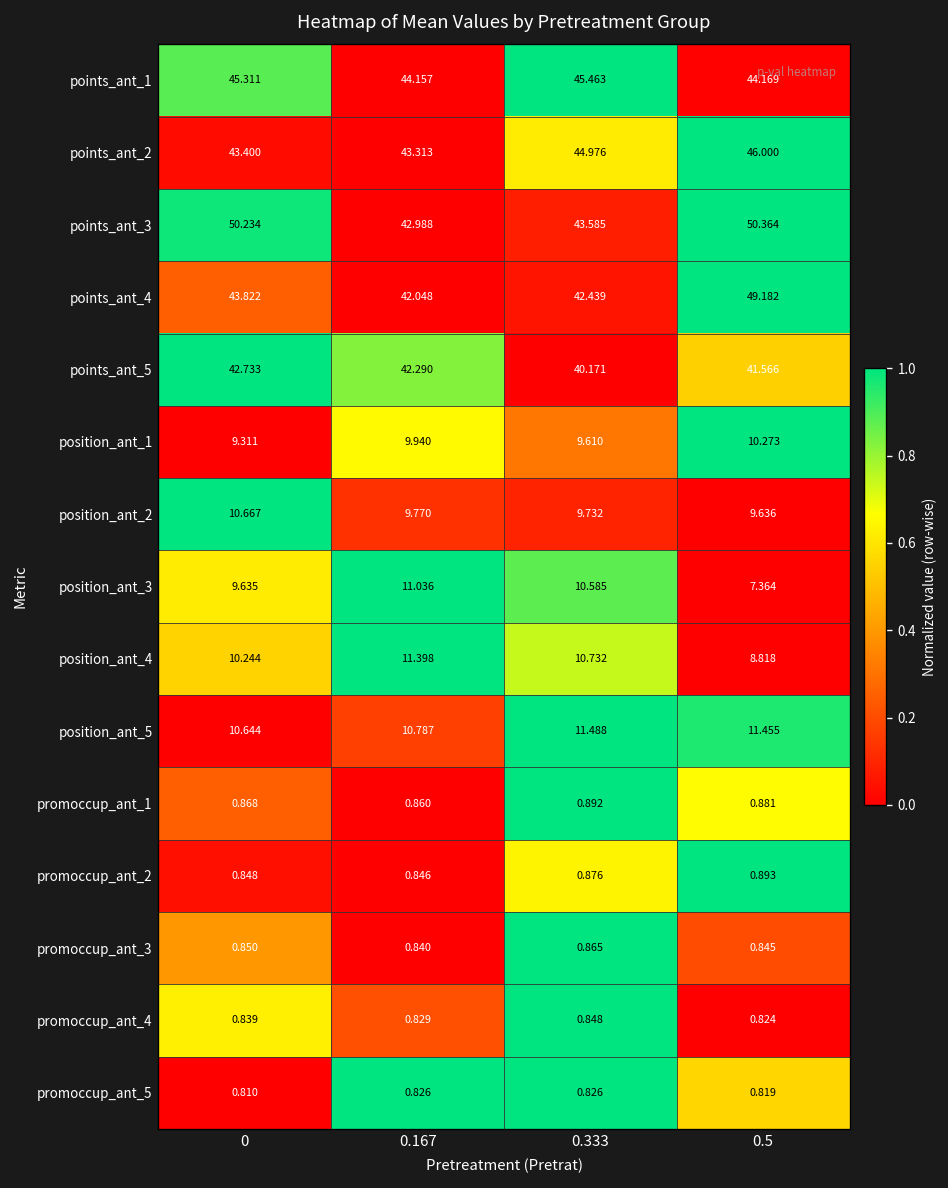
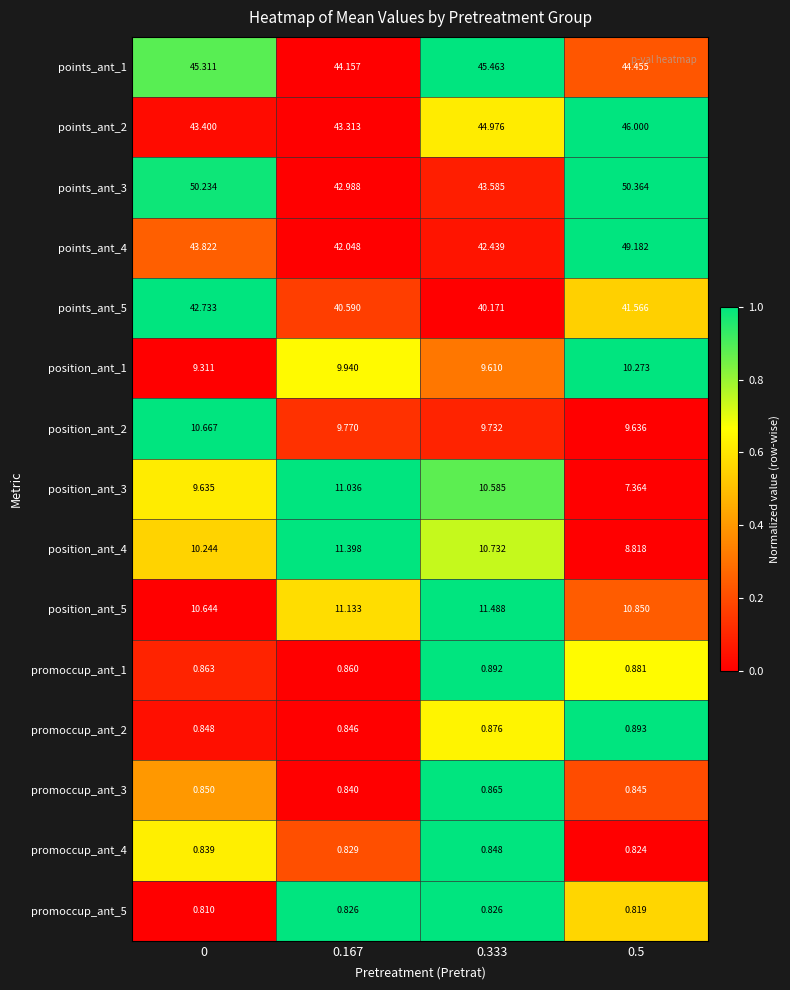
  {
    "points_ant_1": {
      "0": 45.311,
      "0.167": 44.157,
      "0.333": 45.463,
-     "0.5": 44.169
+     "0.5": 44.455
    },
    "points_ant_2": {
      "0": 43.400,
      "0.167": 43.313,
      "0.333": 44.976,
      "0.5": 46.000
    },
    "points_ant_3": {
      "0": 50.234,
      "0.167": 42.988,
      "0.333": 43.585,
      "0.5": 50.364
    },
    "points_ant_4": {
      "0": 43.822,
      "0.167": 42.048,
      "0.333": 42.439,
      "0.5": 49.182
    },
    "points_ant_5": {
      "0": 42.733,
-     "0.167": 42.290,
+     "0.167": 40.590,
      "0.333": 40.171,
      "0.5": 41.566
    },
    "position_ant_1": {
      "0": 9.311,
      "0.167": 9.940,
      "0.333": 9.610,
      "0.5": 10.273
    },
    "position_ant_2": {
      "0": 10.667,
      "0.167": 9.770,
      "0.333": 9.732,
      "0.5": 9.636
    },
    "position_ant_3": {
      "0": 9.635,
      "0.167": 11.036,
      "0.333": 10.585,
      "0.5": 7.364
    },
    "position_ant_4": {
      "0": 10.244,
      "0.167": 11.398,
      "0.333": 10.732,
      "0.5": 8.818
    },
    "position_ant_5": {
      "0": 10.644,
-     "0.167": 10.787,
+     "0.167": 11.133,
      "0.333": 11.488,
-     "0.5": 11.455
+     "0.5": 10.850
    },
    "promoccup_ant_1": {
-     "0": 0.868,
+     "0": 0.863,
      "0.167": 0.860,
      "0.333": 0.892,
      "0.5": 0.881
    },
    "promoccup_ant_2": {
      "0": 0.848,
      "0.167": 0.846,
      "0.333": 0.876,
      "0.5": 0.893
    },
    "promoccup_ant_3": {
      "0": 0.850,
      "0.167": 0.840,
      "0.333": 0.865,
      "0.5": 0.845
    },
    "promoccup_ant_4": {
      "0": 0.839,
      "0.167": 0.829,
      "0.333": 0.848,
      "0.5": 0.824
    },
    "promoccup_ant_5": {
      "0": 0.810,
      "0.167": 0.826,
      "0.333": 0.826,
      "0.5": 0.819
    }
  }
